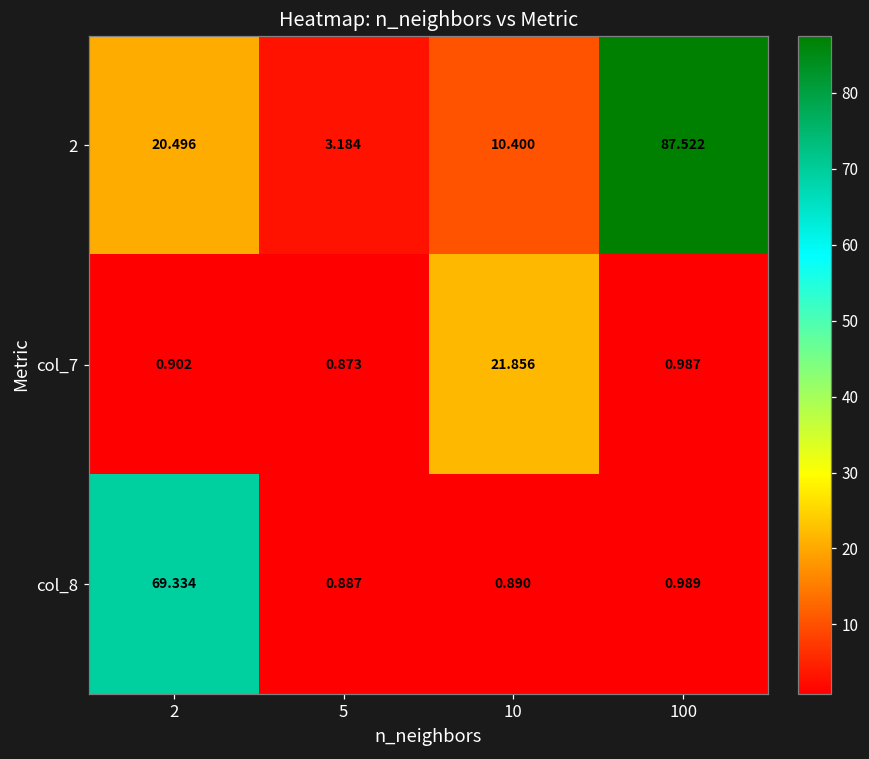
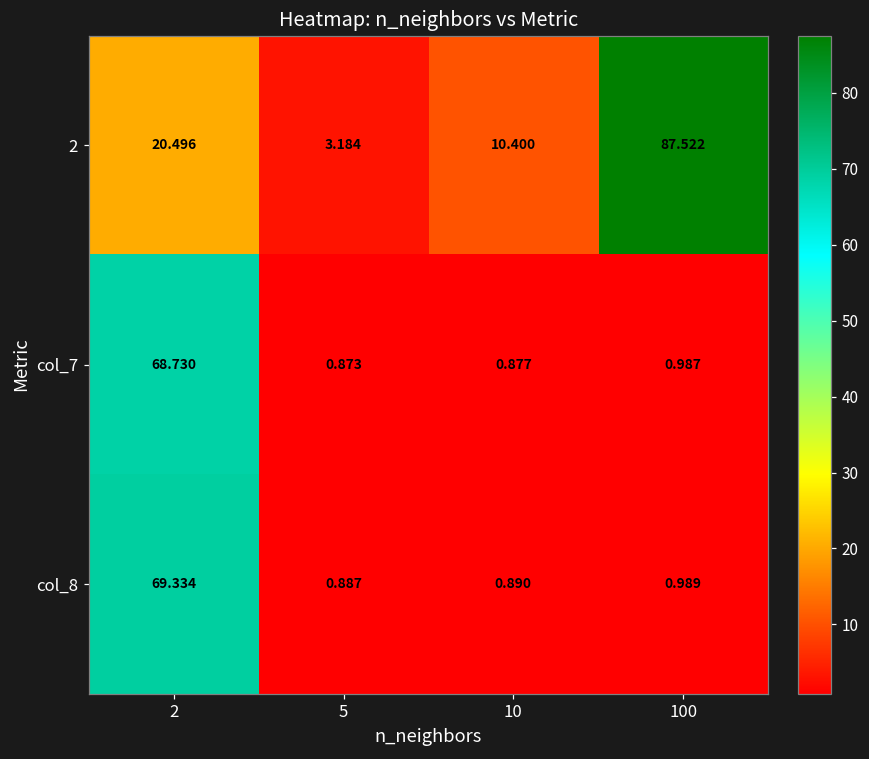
  {
    "2": {
      "2": 20.496,
      "5": 3.184,
      "10": 10.400,
      "100": 87.522
    },
    "col_7": {
-     "2": 0.902,
+     "2": 68.730,
      "5": 0.873,
-     "10": 21.856,
+     "10": 0.877,
      "100": 0.987
    },
    "col_8": {
      "2": 69.334,
      "5": 0.887,
      "10": 0.890,
      "100": 0.989
    }
  }
